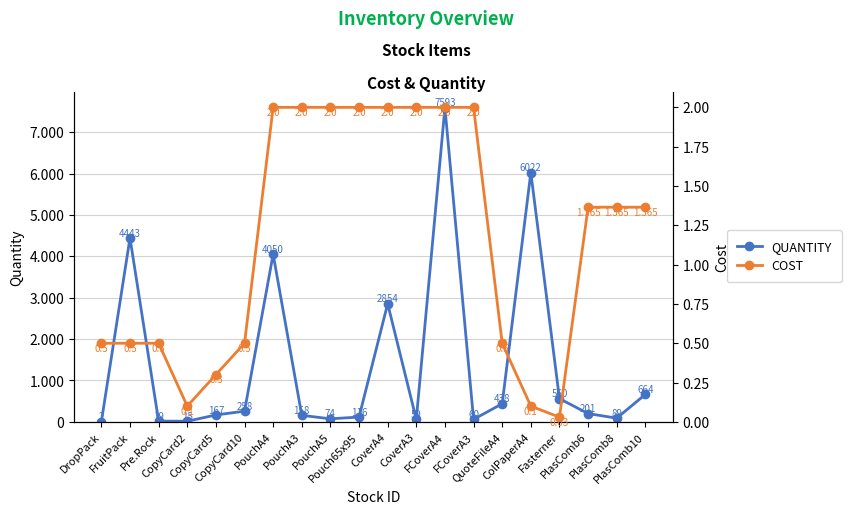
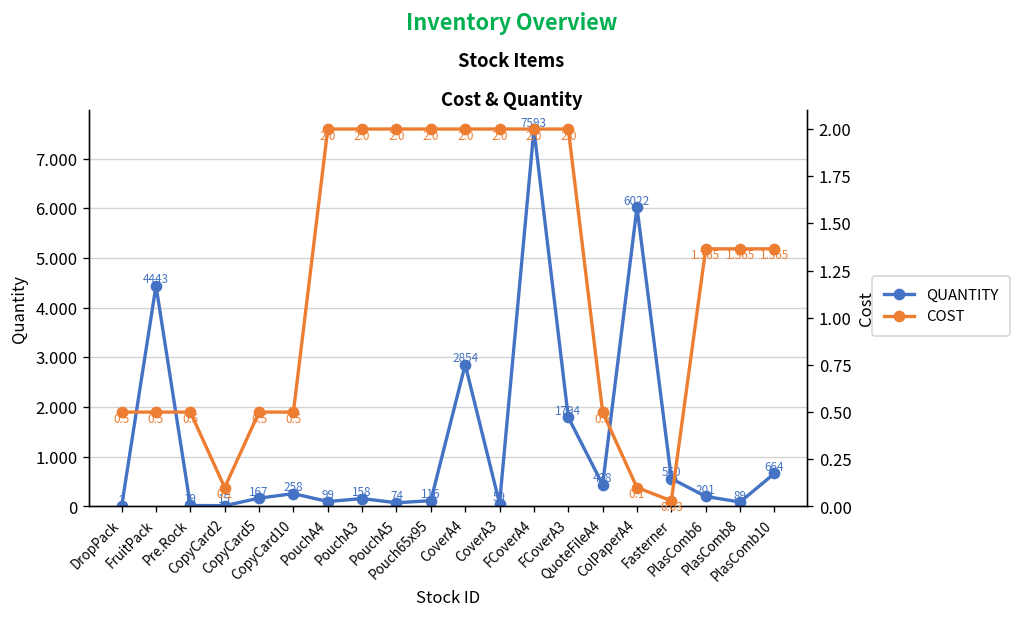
  {
    "QUANTITY": {
      "FruitPack": 4443,
      "Pre.Rock": 19,
      "CopyCard5": 167,
      "CopyCard10": 258,
-     "PouchA4": 4050,
+     "PouchA4": 99,
      "PouchA3": 158,
      "PouchA5": 74,
      "Pouch65x95": 116,
      "CoverA4": 2854,
-     "FCoverA3": 60,
+     "FCoverA3": 1794,
      "QuoteFileA4": 438,
      "ColPaperA4": 6022,
      "Fasterner": 560,
      "PlasComb6": 201,
      "PlasComb8": 89,
      "PlasComb10": 664
    },
    "COST": {
      "DropPack": 0.5,
      "FruitPack": 0.5,
      "Pre.Rock": 0.5,
-     "CopyCard5": 0.3,
+     "CopyCard5": 0.5,
      "CopyCard10": 0.5,
      "PouchA4": 2.0,
      "PouchA3": 2.0,
      "PouchA5": 2.0,
      "Pouch65x95": 2.0,
      "CoverA4": 2.0,
      "CoverA3": 2.0,
      "FCoverA3": 2.0,
      "QuoteFileA4": 0.5,
      "ColPaperA4": 0.1,
      "Fasterner": 0.03,
      "PlasComb6": 1.365,
      "PlasComb8": 1.365,
      "PlasComb10": 1.365
    }
  }
